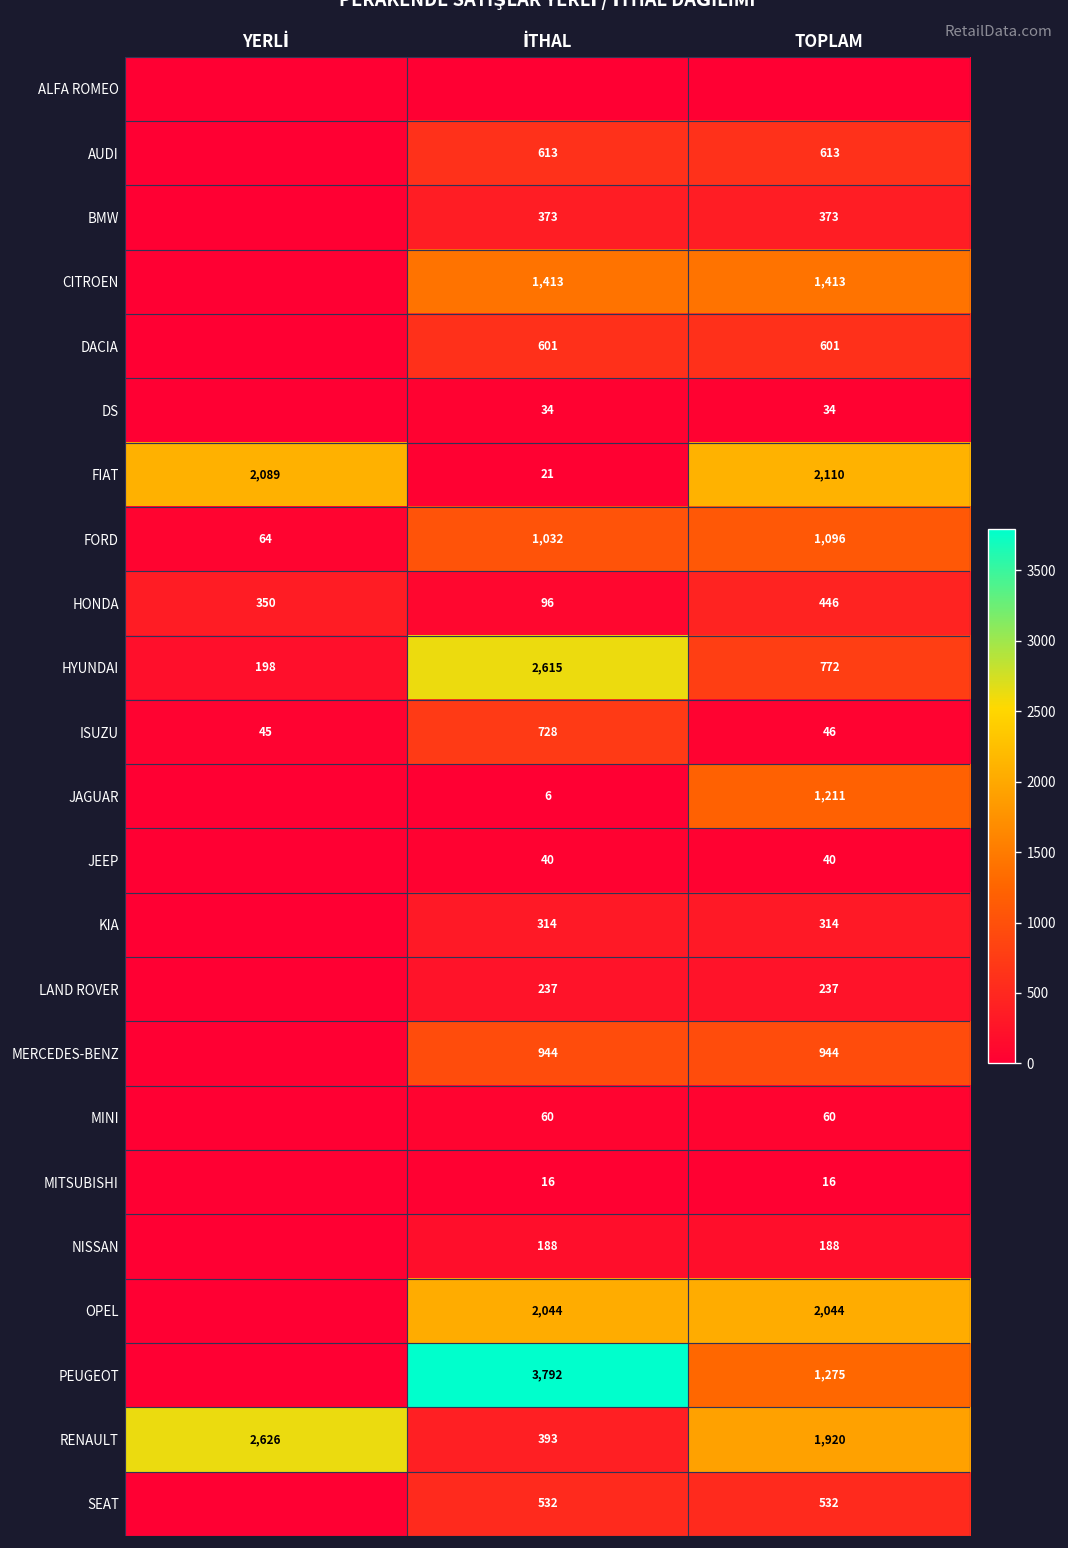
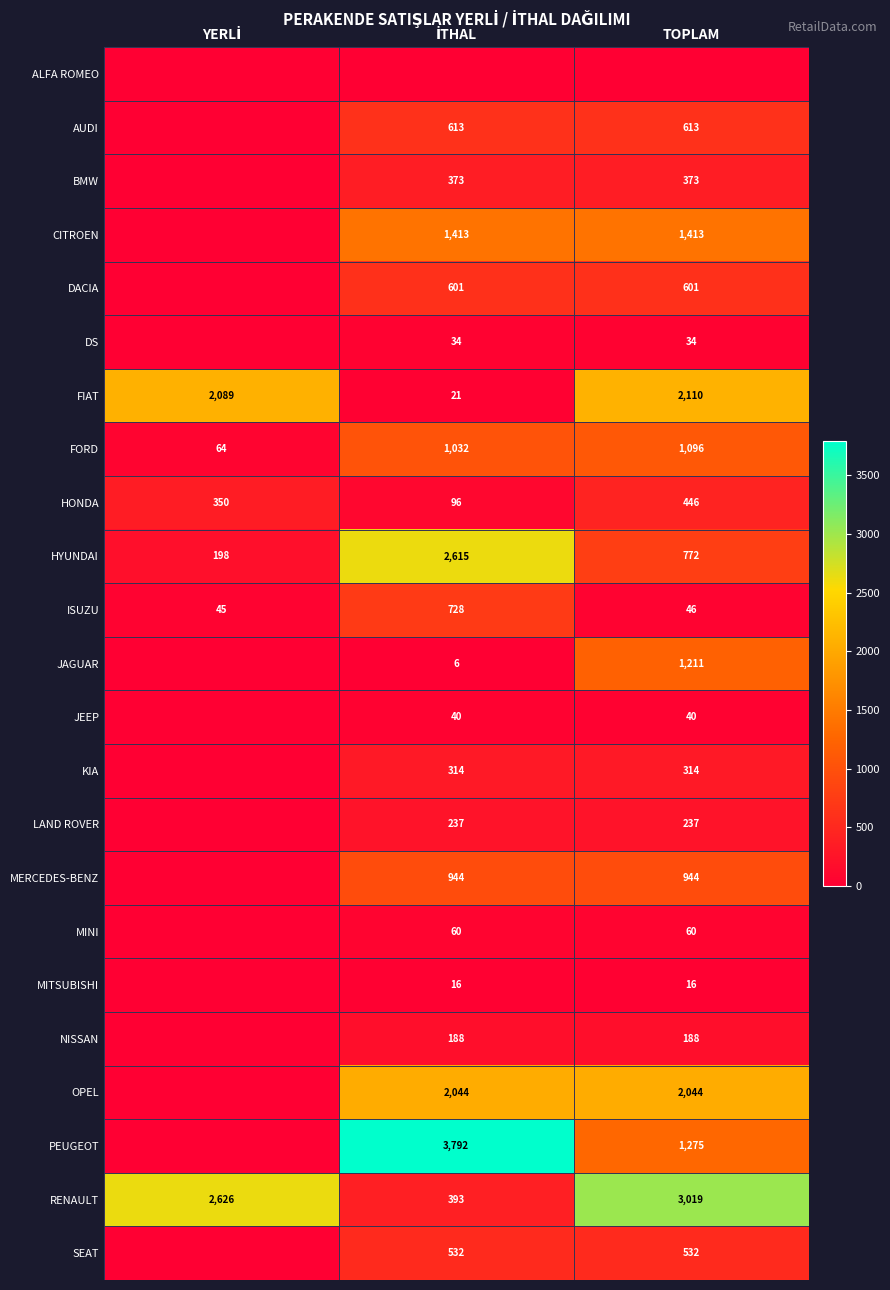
  {
    "AUDI": {
      "İTHAL": "613",
      "TOPLAM": "613"
    },
    "BMW": {
      "İTHAL": "373",
      "TOPLAM": "373"
    },
    "CITROEN": {
      "İTHAL": "1,413",
      "TOPLAM": "1,413"
    },
    "DACIA": {
      "İTHAL": "601",
      "TOPLAM": "601"
    },
    "DS": {
      "İTHAL": "34",
      "TOPLAM": "34"
    },
    "FIAT": {
      "YERLİ": "2,089",
      "İTHAL": "21",
      "TOPLAM": "2,110"
    },
    "FORD": {
      "YERLİ": "64",
      "İTHAL": "1,032",
      "TOPLAM": "1,096"
    },
    "HONDA": {
      "YERLİ": "350",
      "İTHAL": "96",
      "TOPLAM": "446"
    },
    "HYUNDAI": {
      "YERLİ": "198",
      "İTHAL": "2,615",
      "TOPLAM": "772"
    },
    "ISUZU": {
      "YERLİ": "45",
      "İTHAL": "728",
      "TOPLAM": "46"
    },
    "JAGUAR": {
      "İTHAL": "6",
      "TOPLAM": "1,211"
    },
    "JEEP": {
      "İTHAL": "40",
      "TOPLAM": "40"
    },
    "KIA": {
      "İTHAL": "314",
      "TOPLAM": "314"
    },
    "LAND ROVER": {
      "İTHAL": "237",
      "TOPLAM": "237"
    },
    "MERCEDES-BENZ": {
      "İTHAL": "944",
      "TOPLAM": "944"
    },
    "MINI": {
      "İTHAL": "60",
      "TOPLAM": "60"
    },
    "MITSUBISHI": {
      "İTHAL": "16",
      "TOPLAM": "16"
    },
    "NISSAN": {
      "İTHAL": "188",
      "TOPLAM": "188"
    },
    "OPEL": {
      "İTHAL": "2,044",
      "TOPLAM": "2,044"
    },
    "PEUGEOT": {
      "İTHAL": "3,792",
      "TOPLAM": "1,275"
    },
    "RENAULT": {
      "YERLİ": "2,626",
      "İTHAL": "393",
-     "TOPLAM": "1,920"
+     "TOPLAM": "3,019"
    },
    "SEAT": {
      "İTHAL": "532",
      "TOPLAM": "532"
    }
  }
